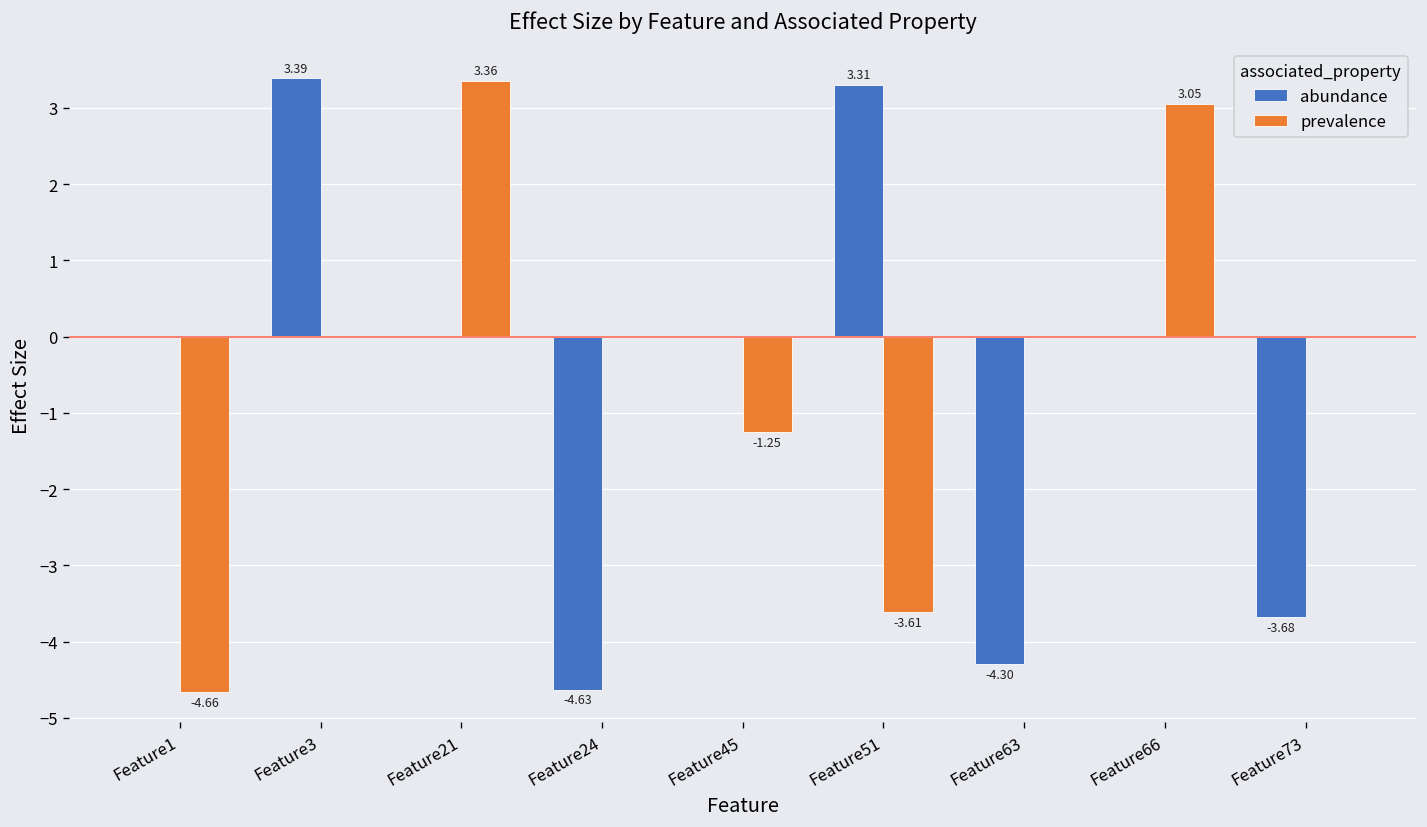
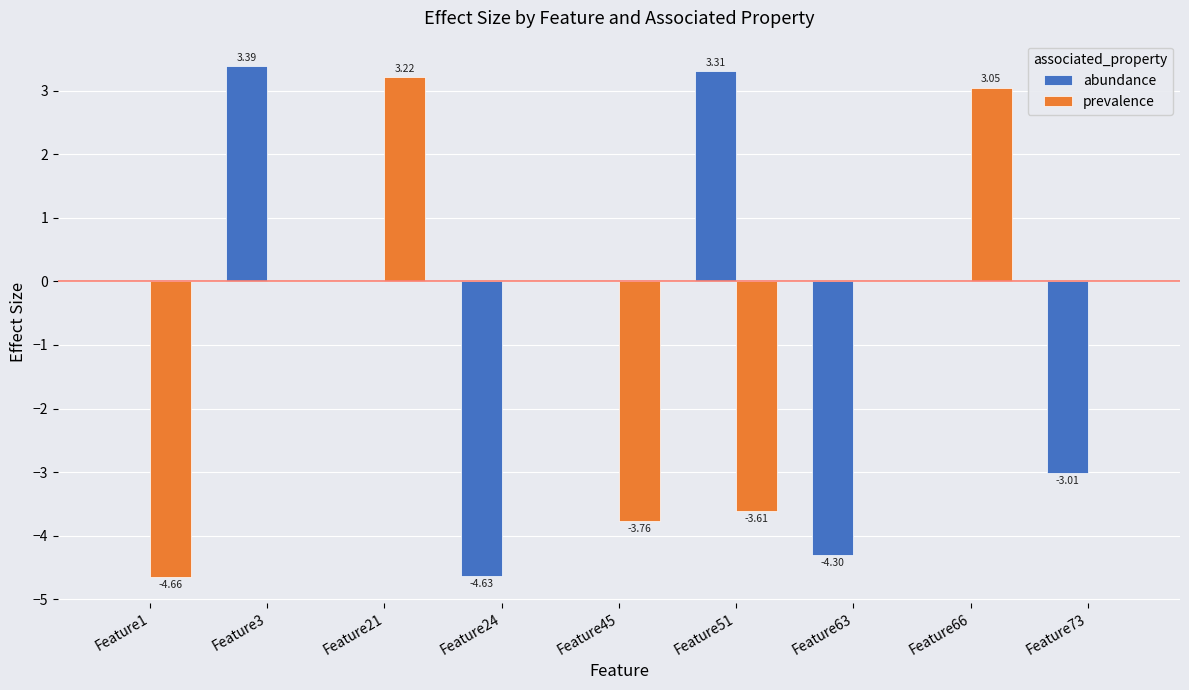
  {
    "abundance": {
      "Feature3": 3.39,
      "Feature24": -4.63,
      "Feature51": 3.31,
      "Feature63": -4.30,
-     "Feature73": -3.68
+     "Feature73": -3.01
    },
    "prevalence": {
      "Feature1": -4.66,
-     "Feature21": 3.36,
-     "Feature45": -1.25,
+     "Feature21": 3.22,
+     "Feature45": -3.76,
      "Feature51": -3.61,
      "Feature66": 3.05
    }
  }
